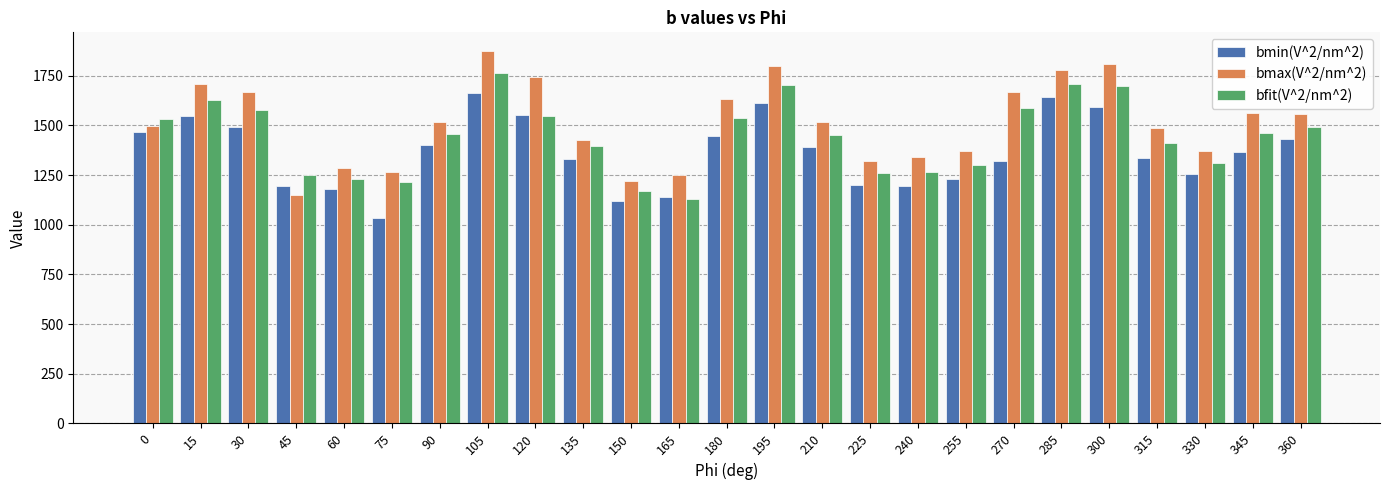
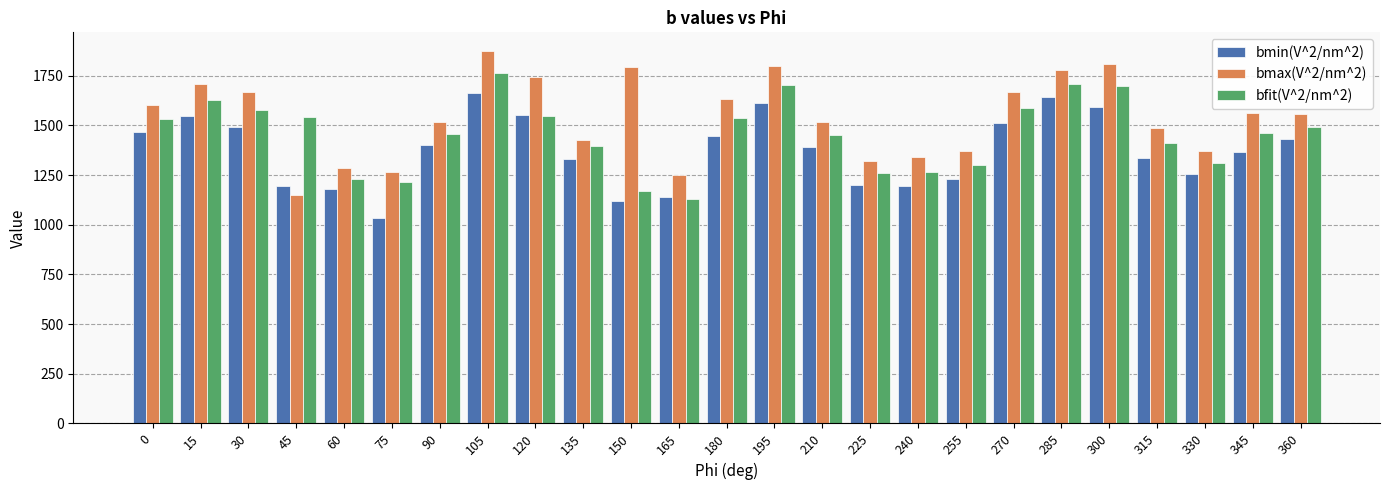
  {
    "bmin(V^2/nm^2)": {
      "0": 1470,
      "15": 1550,
      "30": 1490,
      "45": 1200,
      "60": 1180,
      "75": 1040,
      "90": 1400,
      "105": 1660,
      "120": 1550,
      "135": 1330,
      "150": 1120,
      "165": 1140,
      "180": 1450,
      "195": 1610,
      "210": 1390,
      "225": 1200,
      "240": 1190,
      "255": 1230,
-     "270": 1320,
+     "270": 1510,
      "285": 1640,
      "300": 1590,
      "315": 1340,
      "330": 1250,
      "345": 1370,
      "360": 1430
    },
    "bmax(V^2/nm^2)": {
-     "0": 1500,
+     "0": 1600,
      "15": 1710,
      "30": 1670,
      "45": 1150,
      "60": 1290,
      "75": 1270,
      "90": 1520,
      "105": 1870,
      "120": 1740,
      "135": 1430,
-     "150": 1220,
+     "150": 1800,
      "165": 1250,
      "180": 1630,
      "195": 1800,
      "210": 1520,
      "225": 1320,
      "240": 1340,
      "255": 1370,
      "270": 1670,
      "285": 1780,
      "300": 1810,
      "315": 1480,
      "330": 1370,
      "345": 1560,
      "360": 1560
    },
    "bfit(V^2/nm^2)": {
      "0": 1530,
      "15": 1630,
      "30": 1580,
-     "45": 1250,
+     "45": 1540,
      "60": 1230,
      "75": 1220,
      "90": 1460,
      "105": 1760,
      "120": 1550,
      "135": 1400,
      "150": 1170,
      "165": 1130,
      "180": 1540,
      "195": 1700,
      "210": 1450,
      "225": 1260,
      "240": 1260,
      "255": 1300,
      "270": 1590,
      "285": 1710,
      "300": 1700,
      "315": 1410,
      "330": 1310,
      "345": 1460,
      "360": 1490
    }
  }
